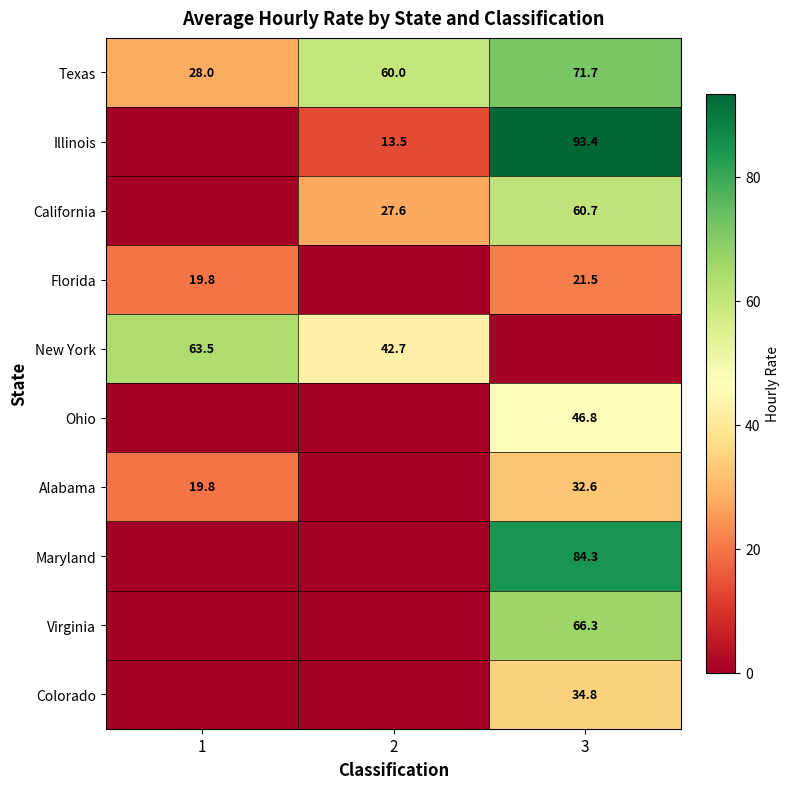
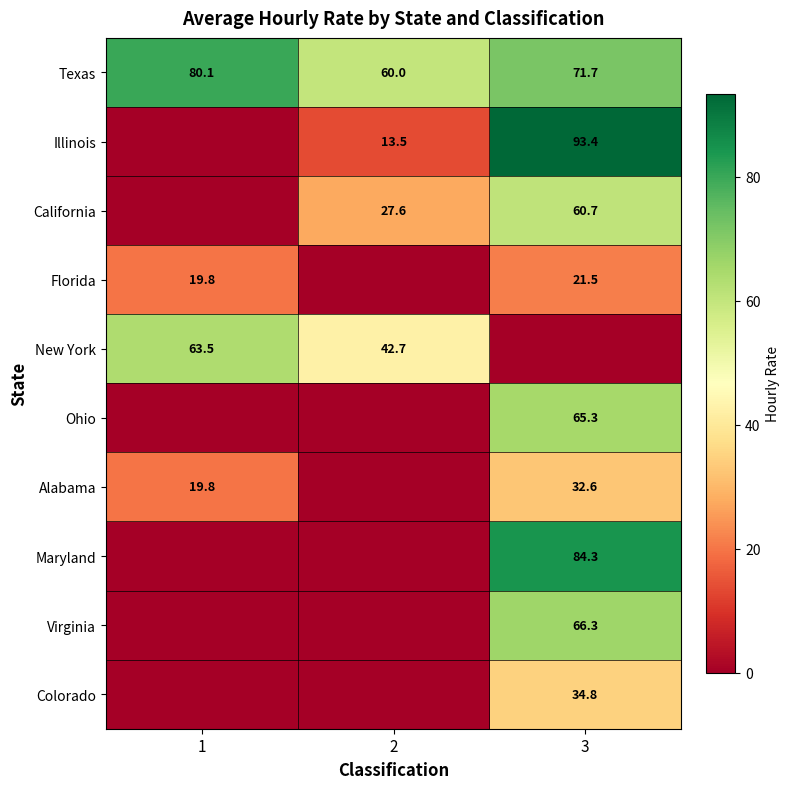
  {
    "Texas": {
-     "1": 28.0,
+     "1": 80.1,
      "2": 60.0,
      "3": 71.7
    },
    "Illinois": {
      "2": 13.5,
      "3": 93.4
    },
    "California": {
      "2": 27.6,
      "3": 60.7
    },
    "Florida": {
      "1": 19.8,
      "3": 21.5
    },
    "New York": {
      "1": 63.5,
      "2": 42.7
    },
    "Ohio": {
-     "3": 46.8
+     "3": 65.3
    },
    "Alabama": {
      "1": 19.8,
      "3": 32.6
    },
    "Maryland": {
      "3": 84.3
    },
    "Virginia": {
      "3": 66.3
    },
    "Colorado": {
      "3": 34.8
    }
  }
